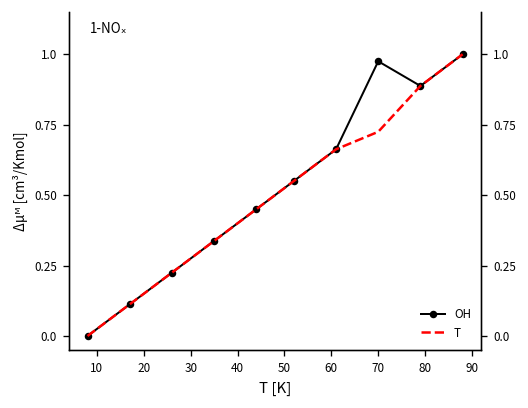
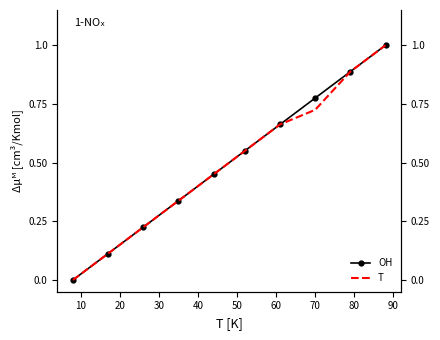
  {
    "OH": {
-     "70": 0.98
+     "70": 0.78
    },
    "T": {
      "70": 0.72
    }
  }
